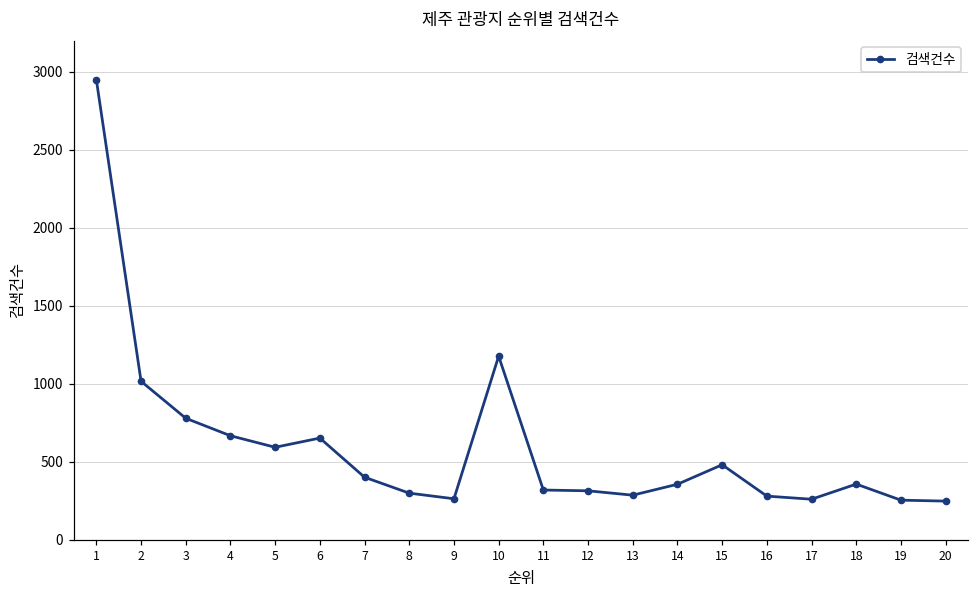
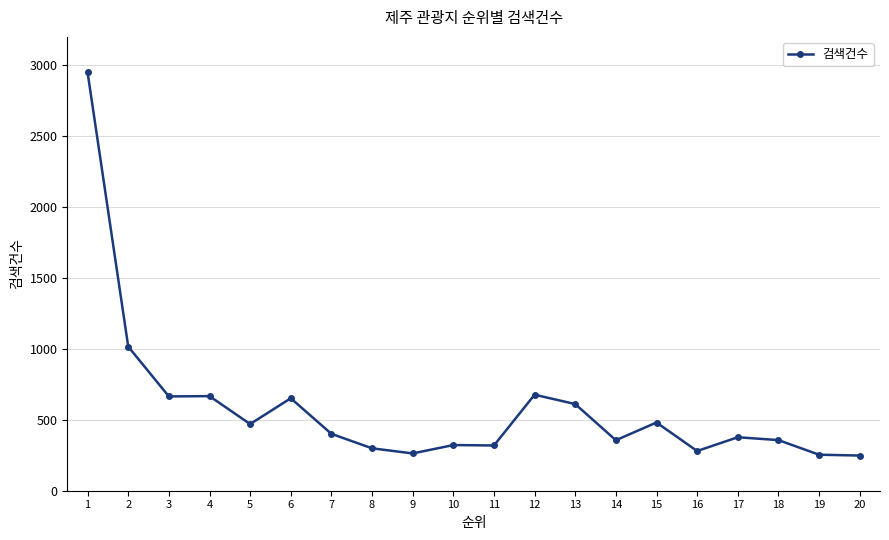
  {
    "1": 2950,
    "2": 1020,
-   "3": 780,
+   "3": 670,
    "4": 670,
-   "5": 590,
+   "5": 470,
    "6": 650,
    "7": 400,
    "8": 300,
    "9": 260,
-   "10": 1180,
+   "10": 320,
    "11": 320,
-   "12": 310,
-   "13": 290,
+   "12": 680,
+   "13": 610,
    "14": 360,
    "15": 480,
    "16": 280,
-   "17": 260,
+   "17": 380,
    "18": 360,
    "19": 250,
    "20": 250
  }
